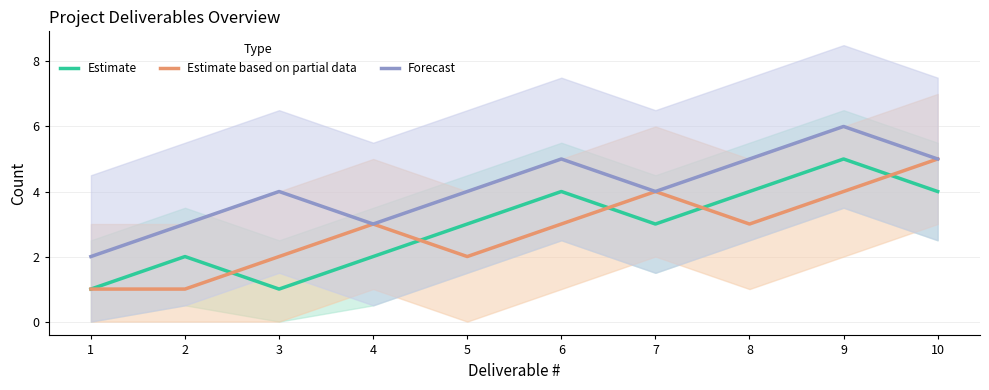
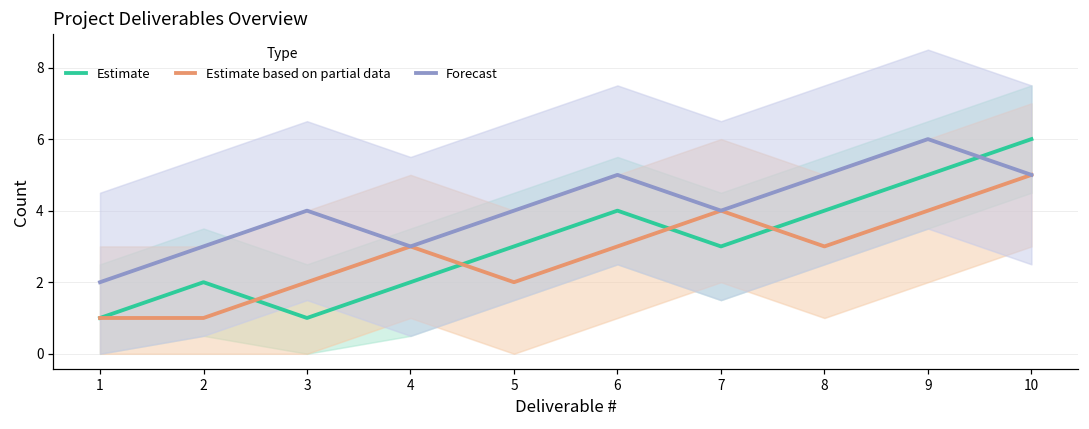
  {
    "Estimate": {
      "2": 2,
      "3": 1,
      "4": 2,
      "5": 3,
      "6": 4,
      "7": 3,
      "8": 4,
      "9": 5,
-     "10": 4
+     "10": 6
    },
    "Estimate based on partial data": {
      "2": 1,
      "3": 2,
      "5": 2,
      "6": 3,
      "8": 3,
      "9": 4
    },
    "Forecast": {
      "1": 2
    }
  }
